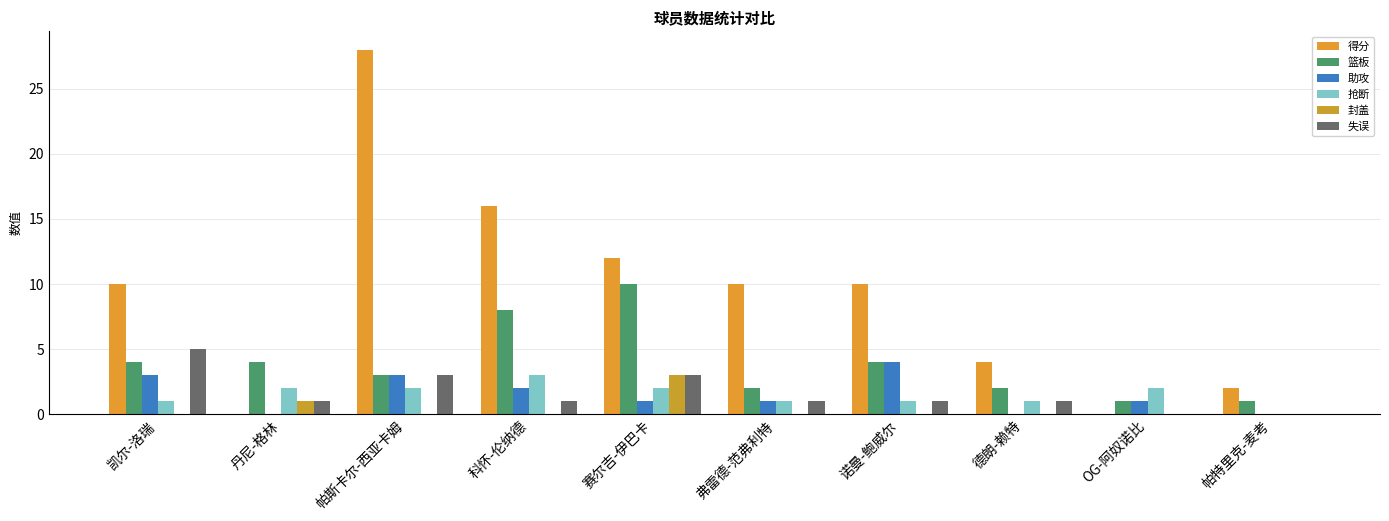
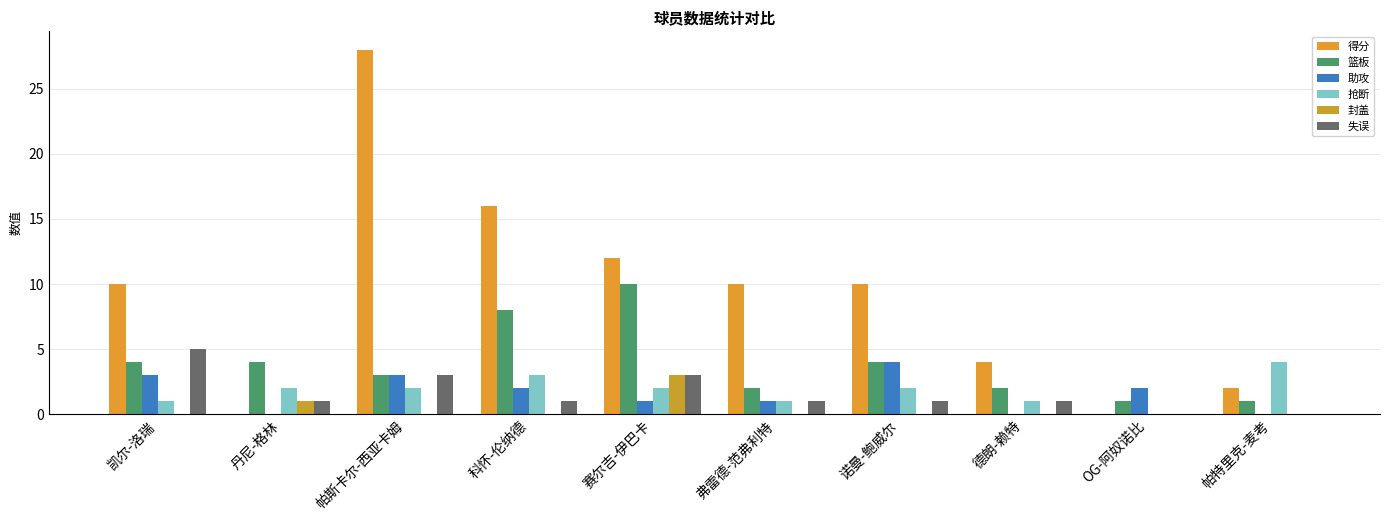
  {
    "助攻": {
      "凯尔-洛瑞": 3,
      "丹尼-格林": 0,
      "帕斯卡尔-西亚卡姆": 3,
      "科怀-伦纳德": 2,
      "赛尔吉-伊巴卡": 1,
      "弗雷德-范弗利特": 1,
      "诺曼-鲍威尔": 4,
      "德朗-赖特": 0,
-     "OG-阿奴诺比": 1,
+     "OG-阿奴诺比": 2,
      "帕特里克-麦考": 0
    },
    "抢断": {
      "凯尔-洛瑞": 1,
      "丹尼-格林": 2,
      "帕斯卡尔-西亚卡姆": 2,
      "科怀-伦纳德": 3,
      "赛尔吉-伊巴卡": 2,
      "弗雷德-范弗利特": 1,
-     "诺曼-鲍威尔": 1,
+     "诺曼-鲍威尔": 2,
      "德朗-赖特": 1,
-     "OG-阿奴诺比": 2,
-     "帕特里克-麦考": 0
+     "OG-阿奴诺比": 0,
+     "帕特里克-麦考": 4
    }
  }
